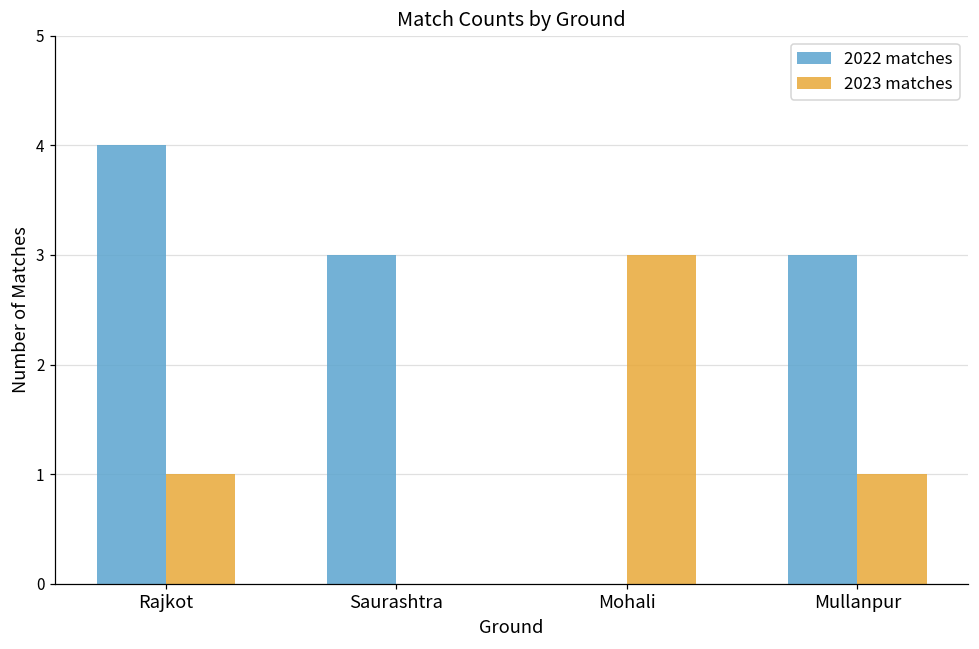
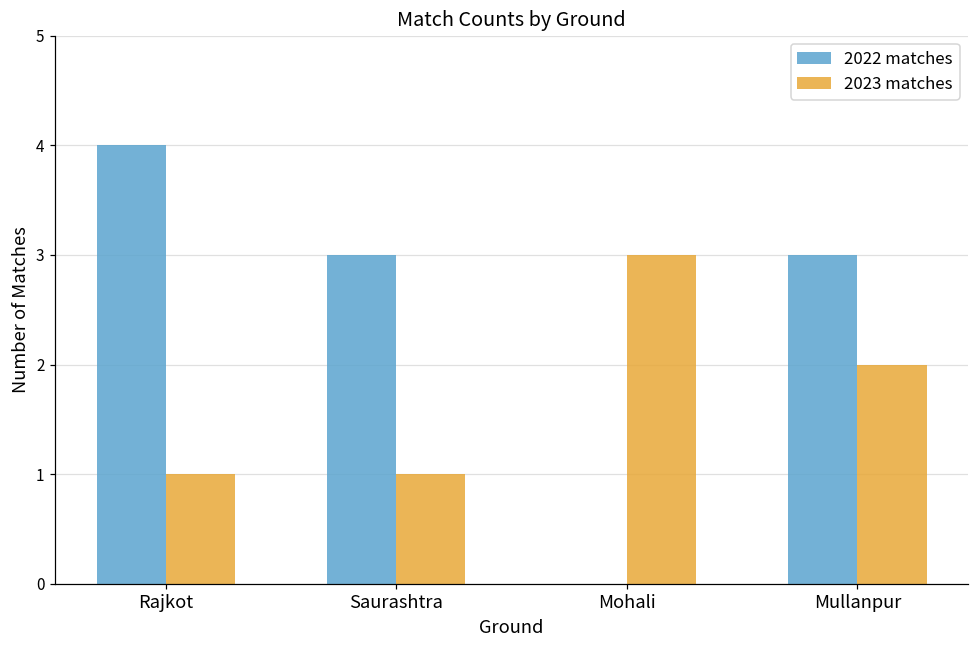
  {
    "2022 matches": {
      "Rajkot": 4,
      "Saurashtra": 3,
      "Mohali": 0,
      "Mullanpur": 3
    },
    "2023 matches": {
      "Rajkot": 1,
-     "Saurashtra": 0,
+     "Saurashtra": 1,
      "Mohali": 3,
-     "Mullanpur": 1
+     "Mullanpur": 2
    }
  }
